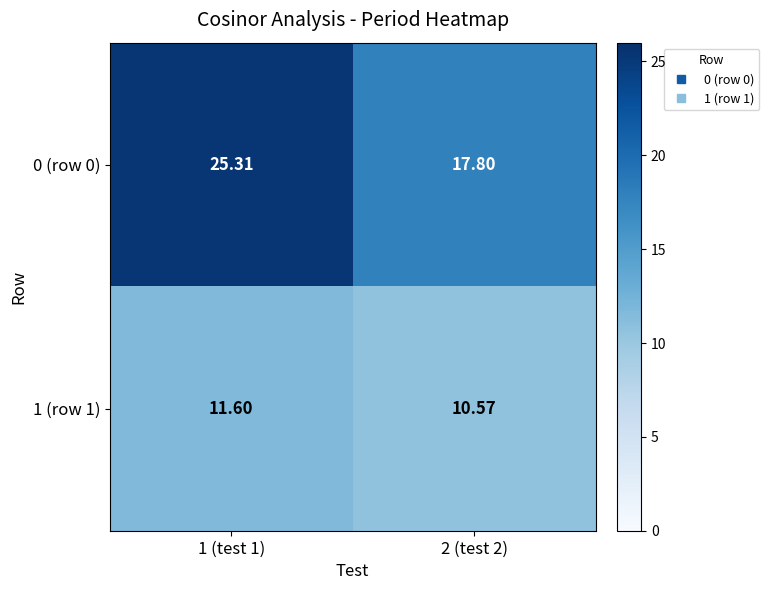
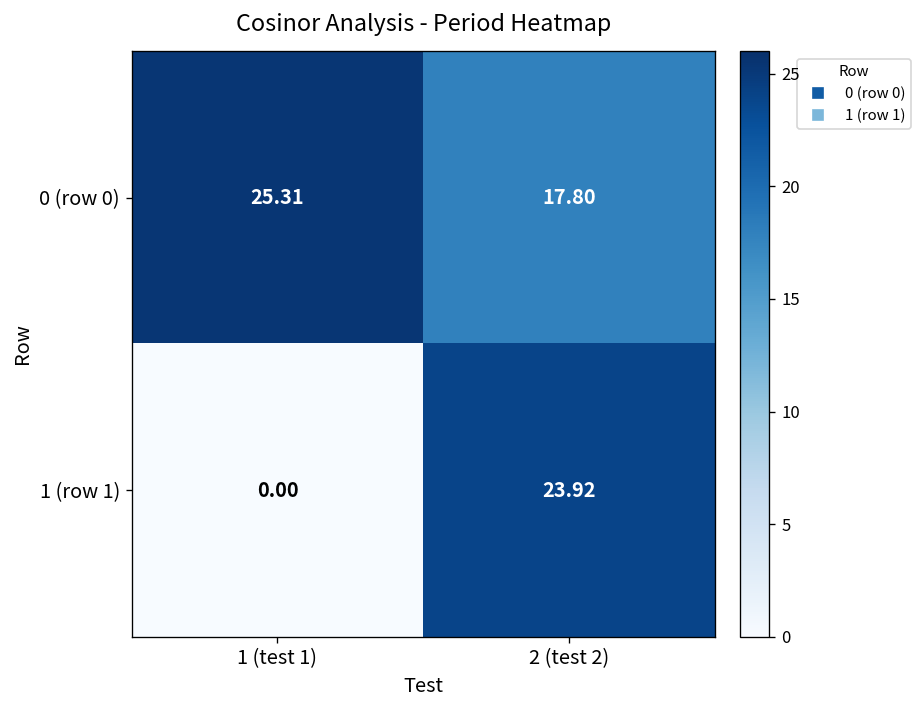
  {
    "0 (row 0)": {
      "1 (test 1)": 25.31,
      "2 (test 2)": 17.80
    },
    "1 (row 1)": {
-     "1 (test 1)": 11.60,
-     "2 (test 2)": 10.57
+     "1 (test 1)": 0.00,
+     "2 (test 2)": 23.92
    }
  }
